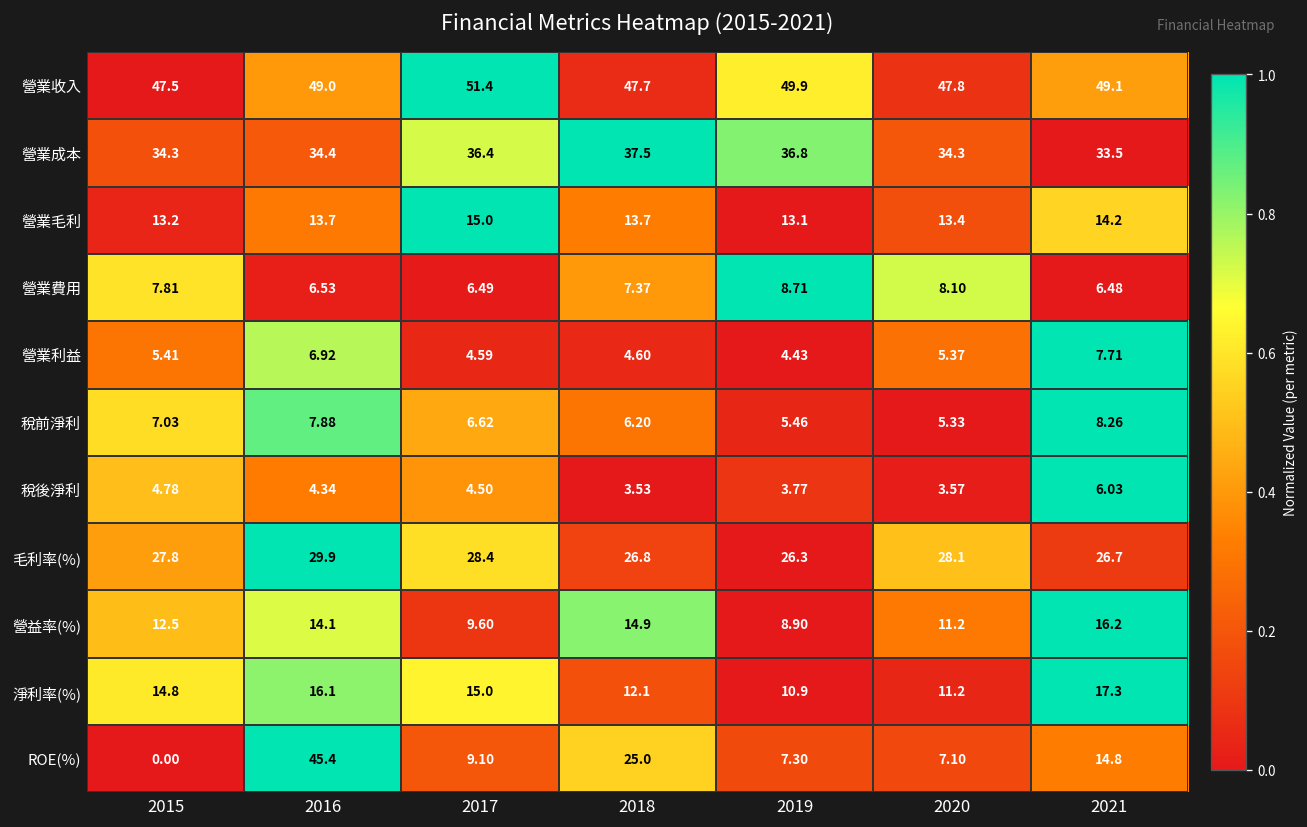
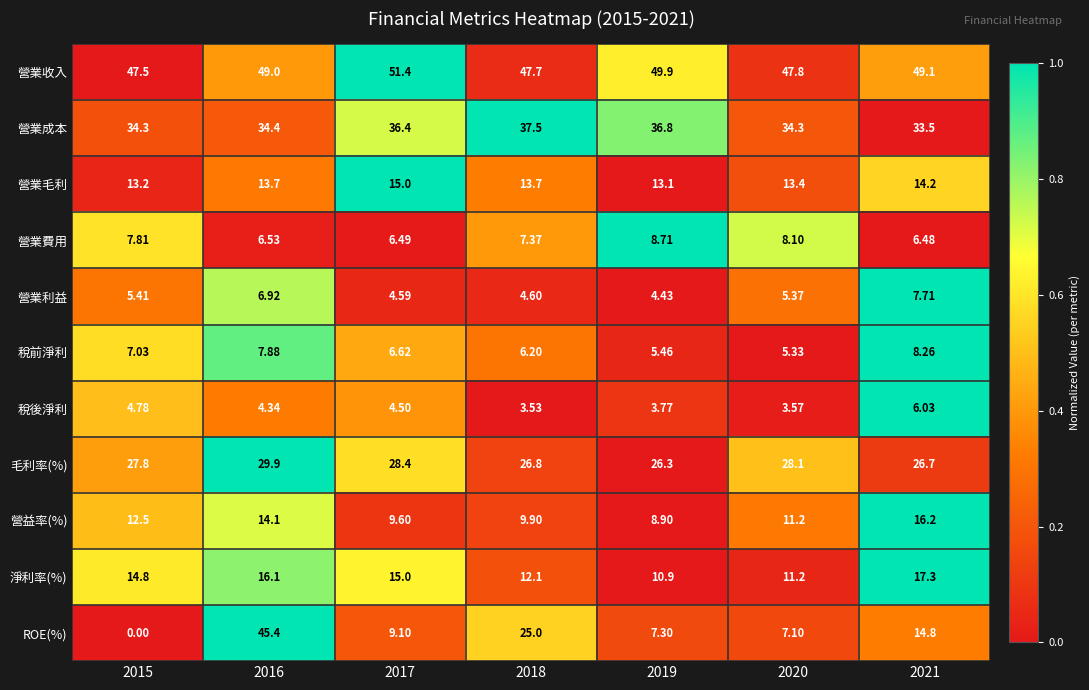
  {
    "營業收入": {
      "2015": 47.5,
      "2016": 49.0,
      "2017": 51.4,
      "2018": 47.7,
      "2019": 49.9,
      "2020": 47.8,
      "2021": 49.1
    },
    "營業成本": {
      "2015": 34.3,
      "2016": 34.4,
      "2017": 36.4,
      "2018": 37.5,
      "2019": 36.8,
      "2020": 34.3,
      "2021": 33.5
    },
    "營業毛利": {
      "2015": 13.2,
      "2016": 13.7,
      "2017": 15.0,
      "2018": 13.7,
      "2019": 13.1,
      "2020": 13.4,
      "2021": 14.2
    },
    "營業費用": {
      "2015": 7.81,
      "2016": 6.53,
      "2017": 6.49,
      "2018": 7.37,
      "2019": 8.71,
      "2020": 8.10,
      "2021": 6.48
    },
    "營業利益": {
      "2015": 5.41,
      "2016": 6.92,
      "2017": 4.59,
      "2018": 4.60,
      "2019": 4.43,
      "2020": 5.37,
      "2021": 7.71
    },
    "稅前淨利": {
      "2015": 7.03,
      "2016": 7.88,
      "2017": 6.62,
      "2018": 6.20,
      "2019": 5.46,
      "2020": 5.33,
      "2021": 8.26
    },
    "稅後淨利": {
      "2015": 4.78,
      "2016": 4.34,
      "2017": 4.50,
      "2018": 3.53,
      "2019": 3.77,
      "2020": 3.57,
      "2021": 6.03
    },
    "毛利率(%)": {
      "2015": 27.8,
      "2016": 29.9,
      "2017": 28.4,
      "2018": 26.8,
      "2019": 26.3,
      "2020": 28.1,
      "2021": 26.7
    },
    "營益率(%)": {
      "2015": 12.5,
      "2016": 14.1,
      "2017": 9.60,
-     "2018": 14.9,
+     "2018": 9.90,
      "2019": 8.90,
      "2020": 11.2,
      "2021": 16.2
    },
    "淨利率(%)": {
      "2015": 14.8,
      "2016": 16.1,
      "2017": 15.0,
      "2018": 12.1,
      "2019": 10.9,
      "2020": 11.2,
      "2021": 17.3
    },
    "ROE(%)": {
      "2015": 0.00,
      "2016": 45.4,
      "2017": 9.10,
      "2018": 25.0,
      "2019": 7.30,
      "2020": 7.10,
      "2021": 14.8
    }
  }
